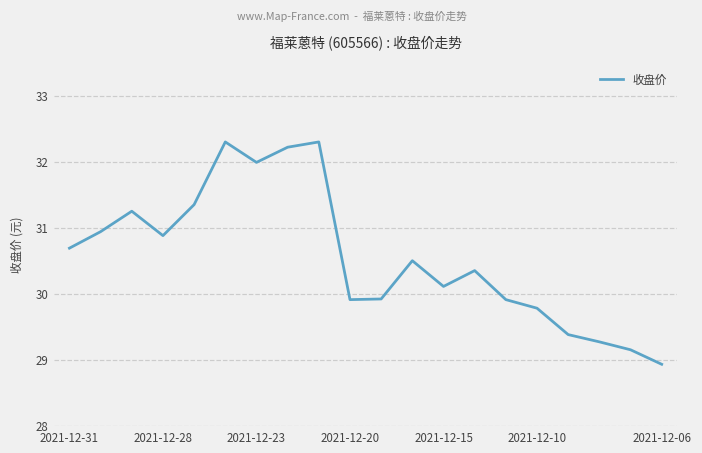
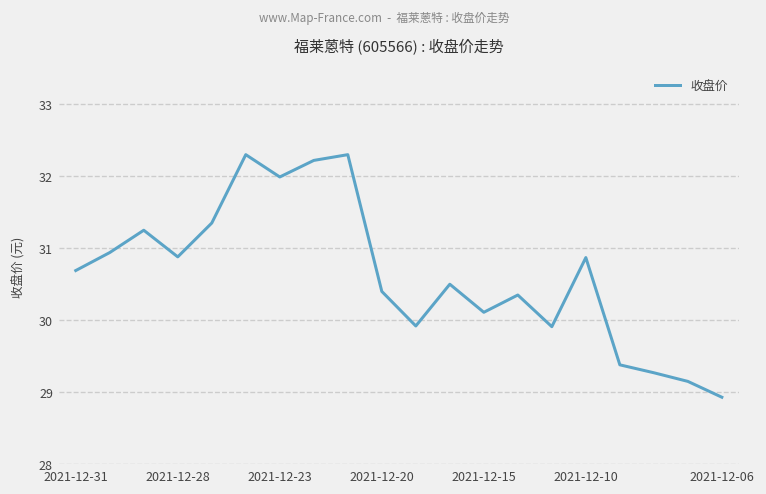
  {
    "2021-12-31": 30.7,
    "2021-12-28": 30.9,
    "2021-12-23": 32.0,
-   "2021-12-20": 29.9,
+   "2021-12-20": 30.4,
    "2021-12-15": 30.1,
-   "2021-12-10": 29.8,
+   "2021-12-10": 30.9,
    "2021-12-06": 28.9
  }
